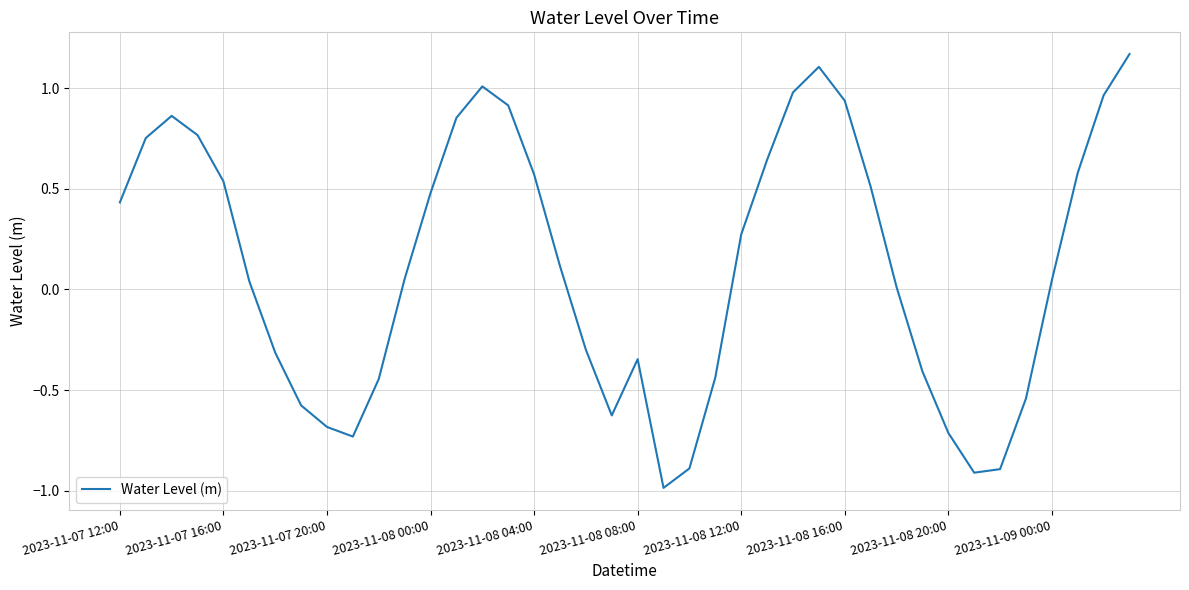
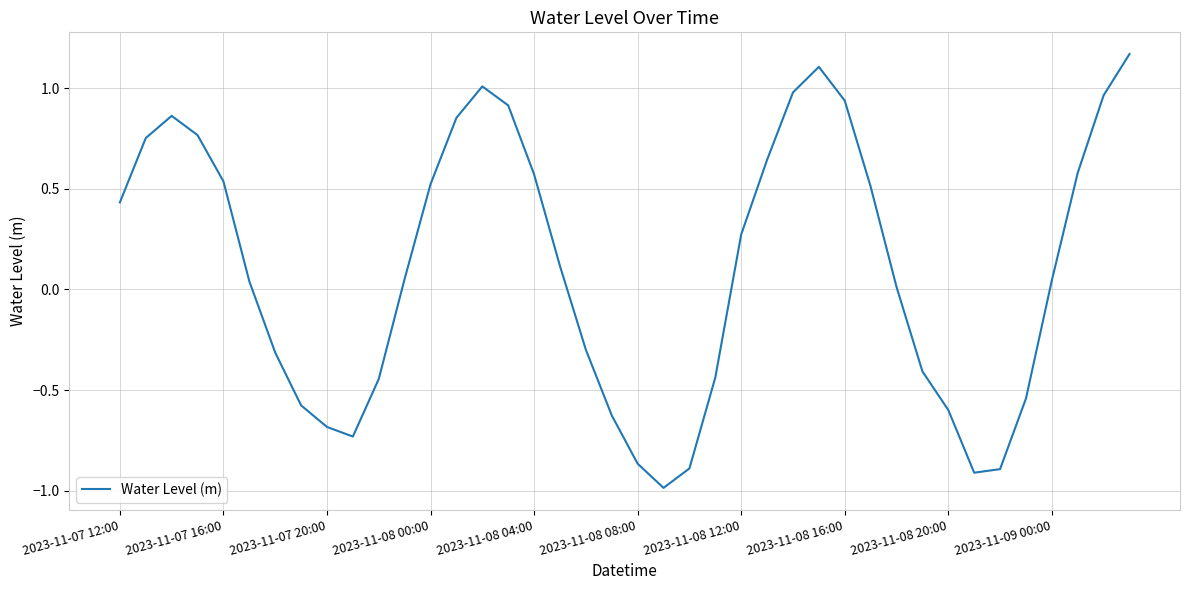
  {
    "2023-11-07 12:00": 0.43,
    "2023-11-07 16:00": 0.54,
    "2023-11-07 20:00": -0.68,
-   "2023-11-08 00:00": 0.48,
+   "2023-11-08 00:00": 0.52,
    "2023-11-08 04:00": 0.57,
-   "2023-11-08 08:00": -0.35,
+   "2023-11-08 08:00": -0.87,
    "2023-11-08 12:00": 0.27,
    "2023-11-08 16:00": 0.94,
-   "2023-11-08 20:00": -0.71,
+   "2023-11-08 20:00": -0.60,
    "2023-11-09 00:00": 0.05
  }
